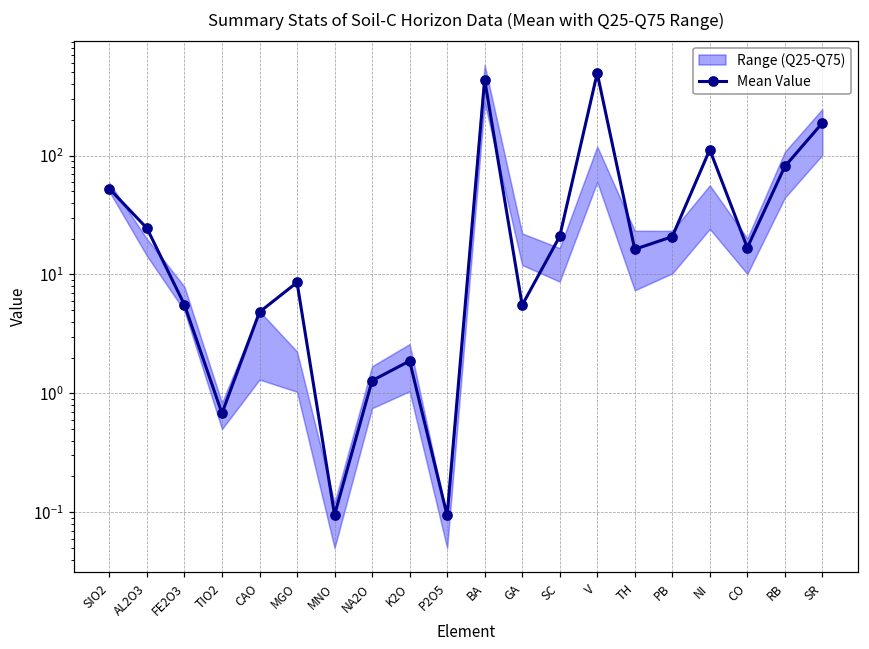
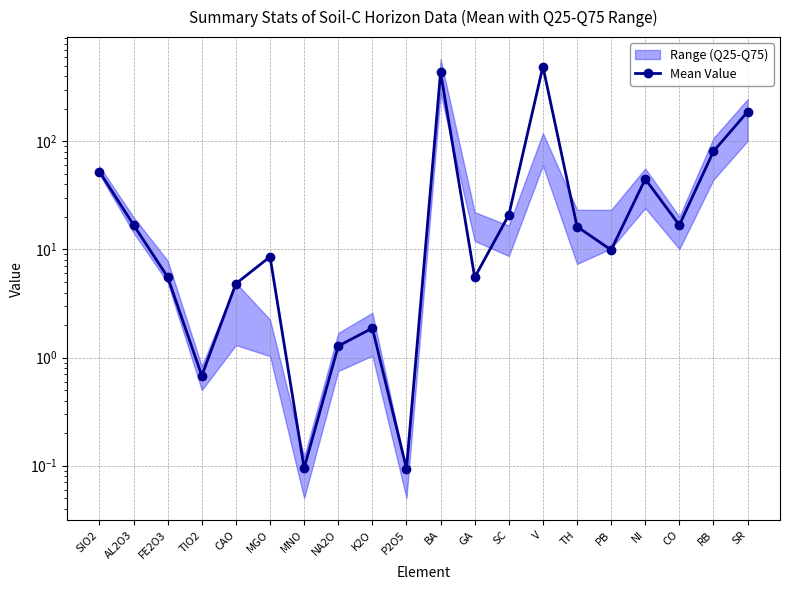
  {
    "Mean Value": {
      "SIO2": 50,
-     "AL2O3": 24,
+     "AL2O3": 17,
      "FE2O3": 6,
      "TIO2": 0.7,
      "MGO": 9,
      "MNO": 0.09,
      "NA2O": 1.3,
      "K2O": 1.9,
      "BA": 440,
      "GA": 6,
      "SC": 21,
      "V": 500,
      "TH": 16,
-     "PB": 21,
-     "NI": 110,
+     "PB": 10,
+     "NI": 45,
      "CO": 17,
      "RB": 80,
      "SR": 190
    }
  }
